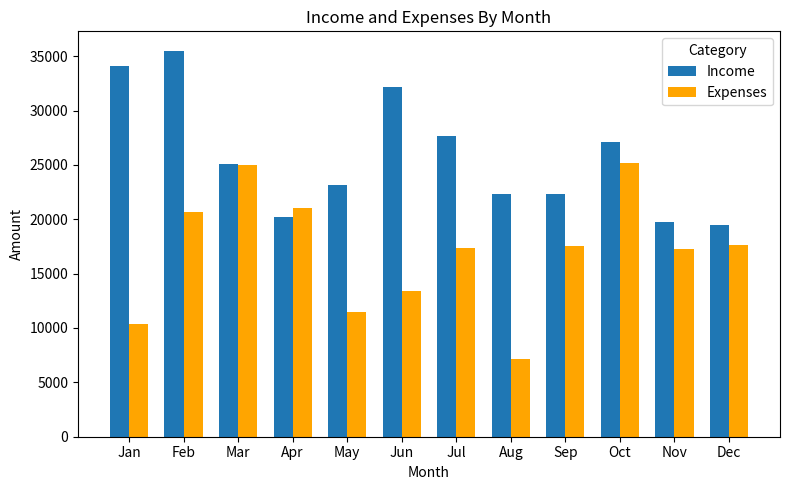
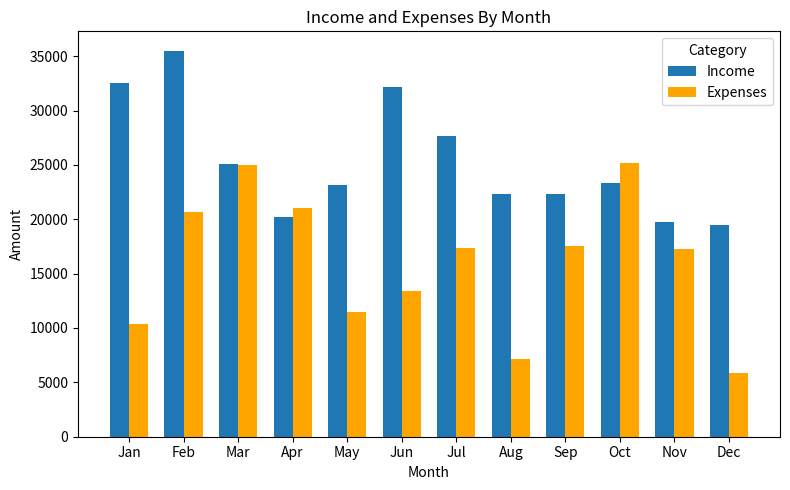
  {
    "Income": {
-     "Jan": 34100,
+     "Jan": 32600,
      "Feb": 35500,
      "Mar": 25100,
      "Apr": 20200,
      "May": 23200,
      "Jun": 32100,
      "Jul": 27600,
      "Aug": 22300,
      "Sep": 22300,
-     "Oct": 27100,
+     "Oct": 23300,
      "Nov": 19700,
      "Dec": 19500
    },
    "Expenses": {
      "Jan": 10400,
      "Feb": 20700,
      "Mar": 25000,
      "Apr": 21000,
      "May": 11500,
      "Jun": 13400,
      "Jul": 17400,
      "Aug": 7100,
      "Sep": 17600,
      "Oct": 25200,
      "Nov": 17200,
-     "Dec": 17700
+     "Dec": 5900
    }
  }
